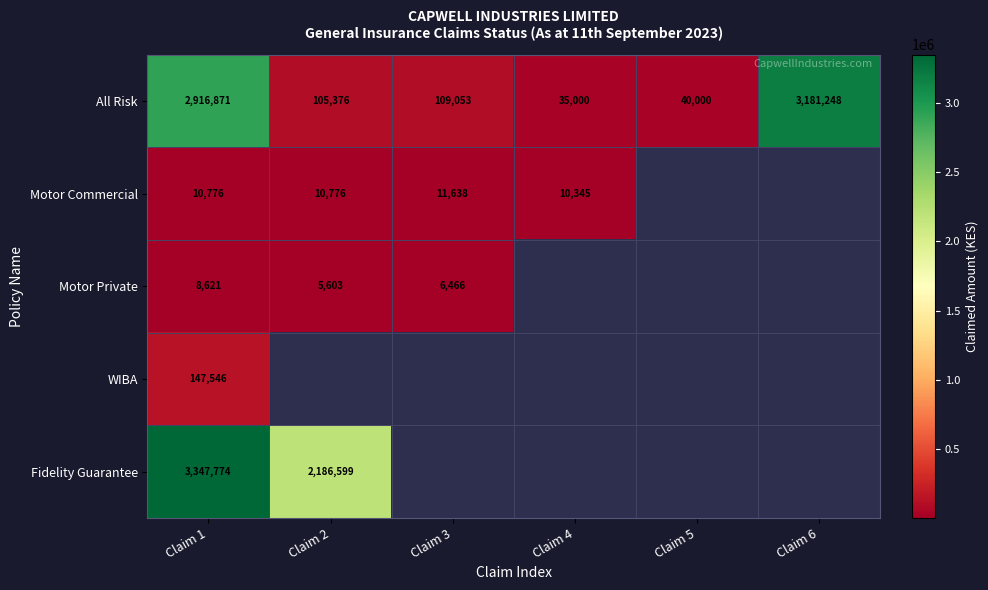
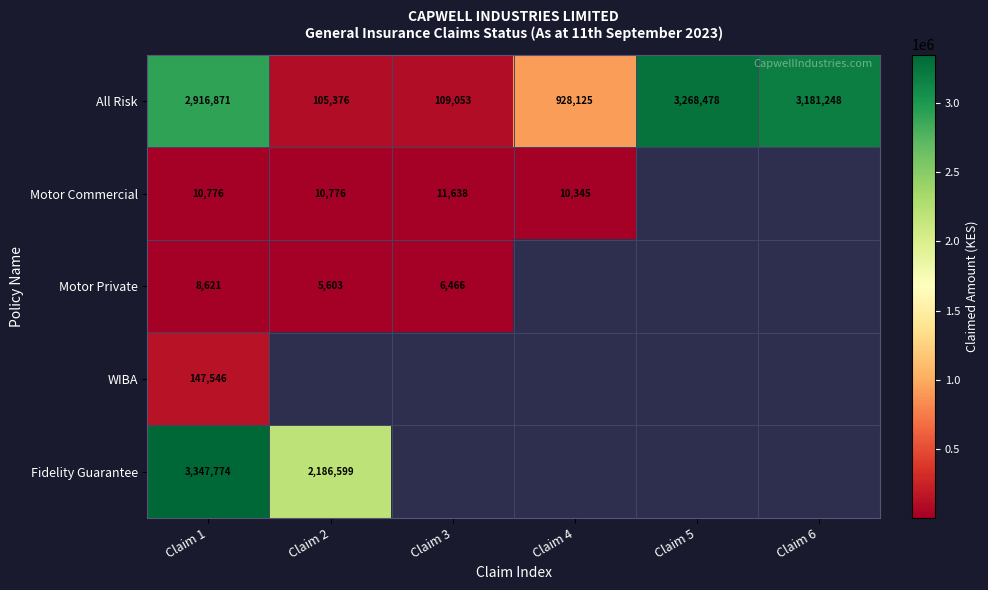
  {
    "All Risk": {
      "Claim 1": "2,916,871",
      "Claim 2": "105,376",
      "Claim 3": "109,053",
-     "Claim 4": "35,000",
-     "Claim 5": "40,000"
+     "Claim 4": "928,125",
+     "Claim 5": "3,268,478"
    },
    "Motor Commercial": {
      "Claim 1": "10,776",
      "Claim 2": "10,776",
      "Claim 3": "11,638",
      "Claim 4": "10,345"
    },
    "Motor Private": {
      "Claim 1": "8,621",
      "Claim 2": "5,603",
      "Claim 3": "6,466"
    },
    "WIBA": {
      "Claim 1": "147,546"
    },
    "Fidelity Guarantee": {
      "Claim 1": "3,347,774",
      "Claim 2": "2,186,599"
    }
  }
